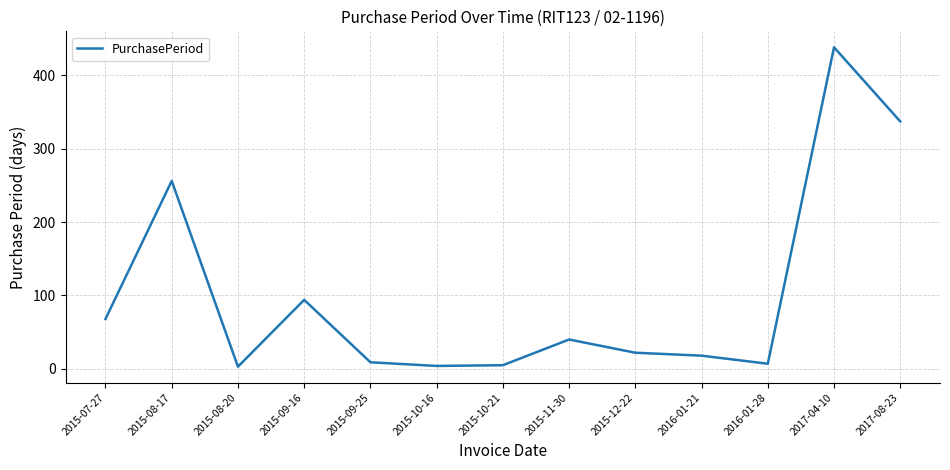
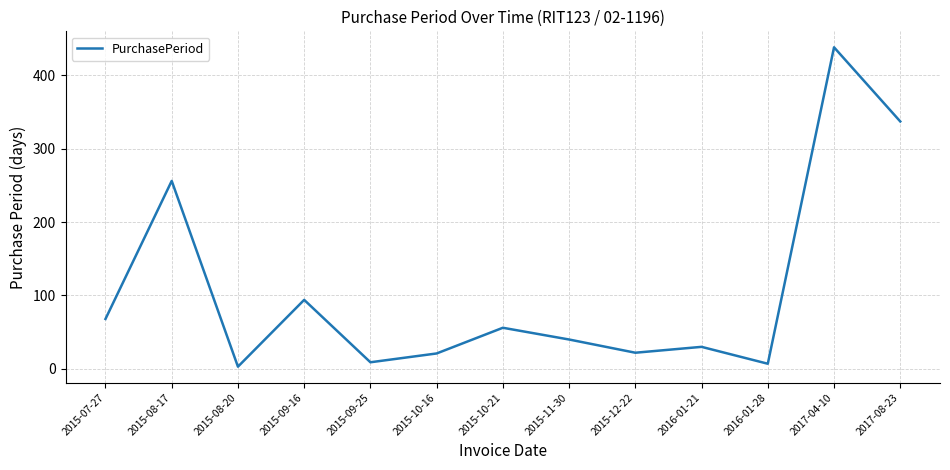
  {
    "2015-07-27": 70,
    "2015-08-17": 260,
    "2015-08-20": 0,
    "2015-09-16": 90,
    "2015-09-25": 10,
-   "2015-10-16": 0,
-   "2015-10-21": 10,
+   "2015-10-16": 20,
+   "2015-10-21": 60,
    "2015-11-30": 40,
    "2015-12-22": 20,
-   "2016-01-21": 20,
+   "2016-01-21": 30,
    "2016-01-28": 10,
    "2017-04-10": 440,
    "2017-08-23": 340
  }
